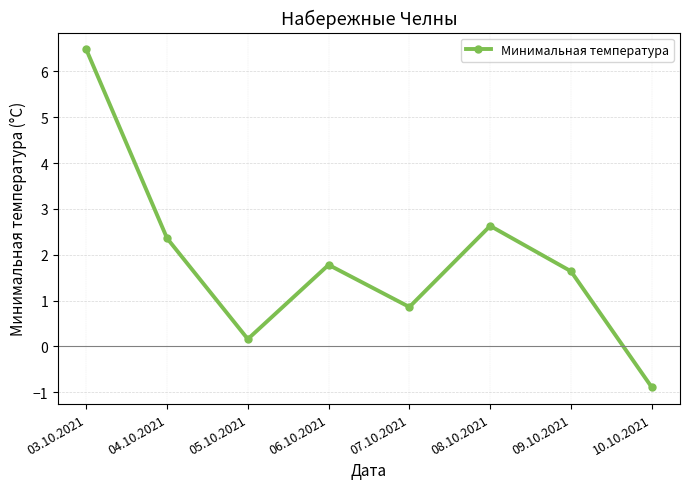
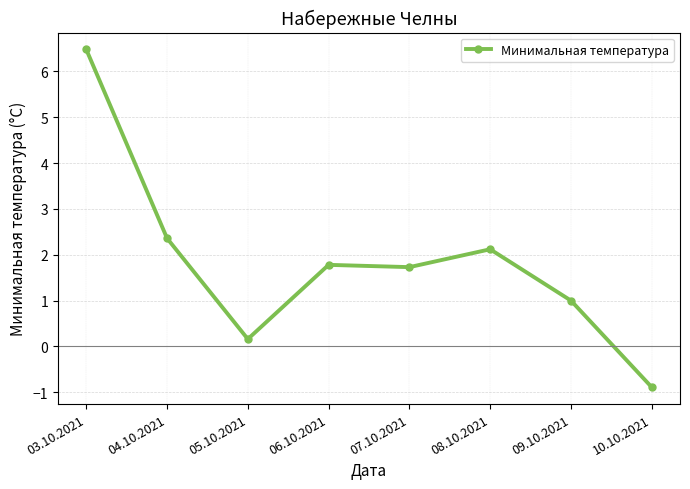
  {
    "03.10.2021": 6.5,
    "04.10.2021": 2.4,
    "05.10.2021": 0.2,
    "06.10.2021": 1.8,
-   "07.10.2021": 0.9,
-   "08.10.2021": 2.6,
-   "09.10.2021": 1.6,
+   "07.10.2021": 1.7,
+   "08.10.2021": 2.1,
+   "09.10.2021": 1.0,
    "10.10.2021": -0.9
  }
